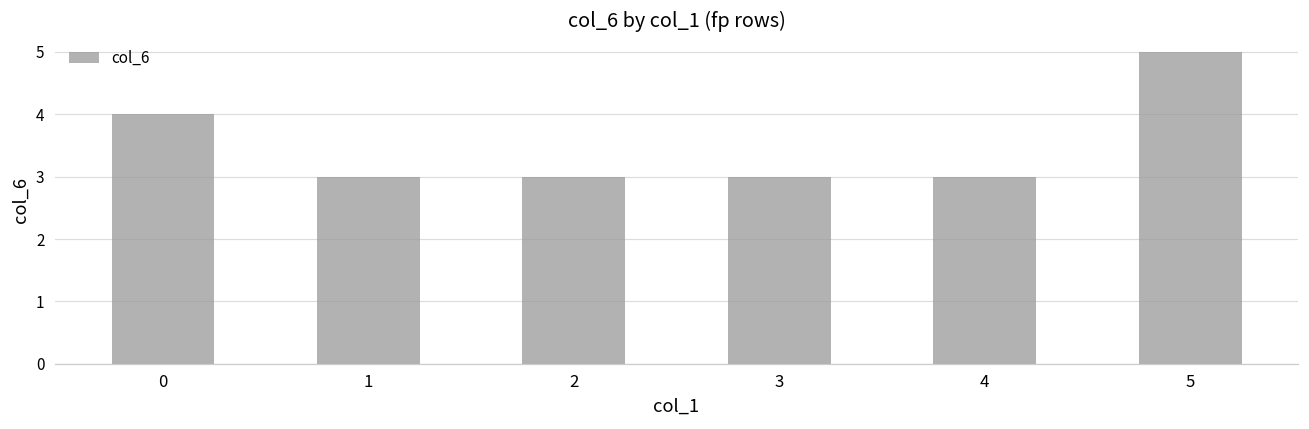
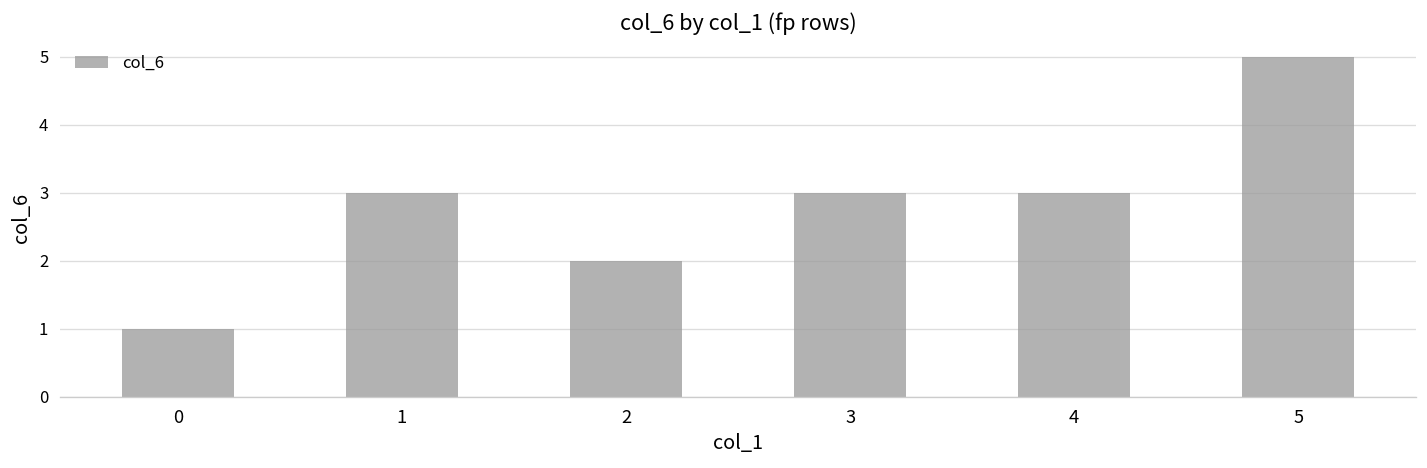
  {
-   "0": 4,
+   "0": 1,
    "1": 3,
-   "2": 3,
+   "2": 2,
    "3": 3,
    "4": 3,
    "5": 5
  }
